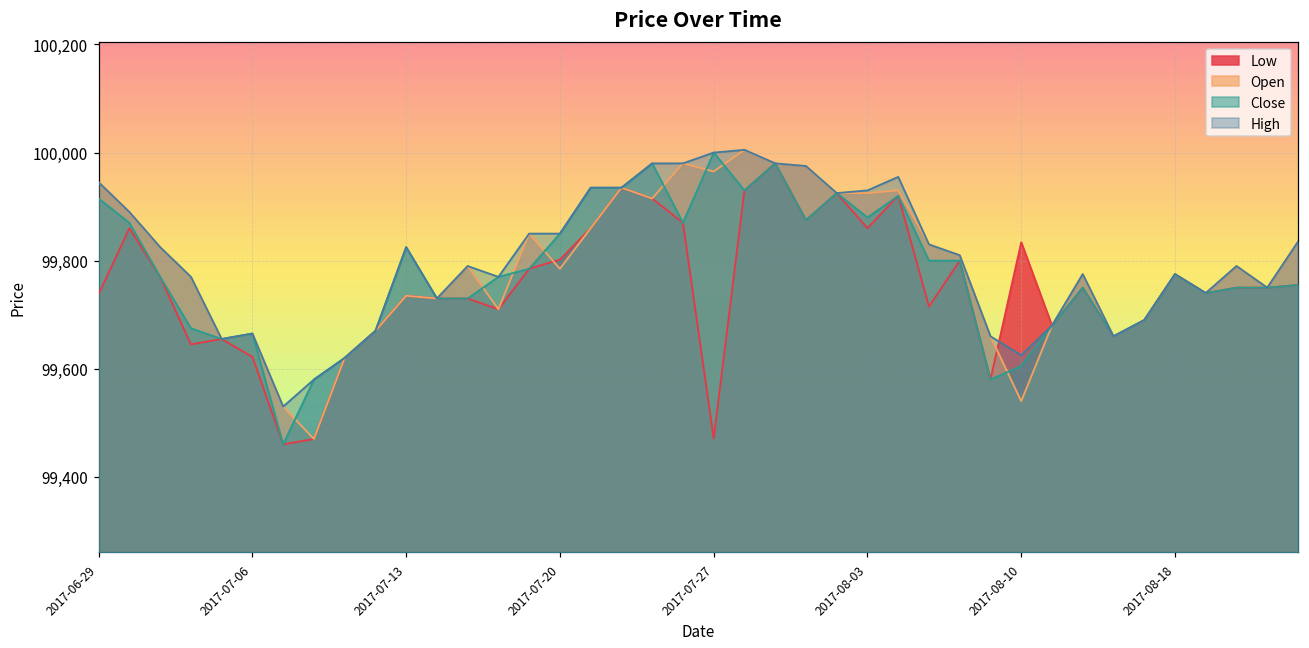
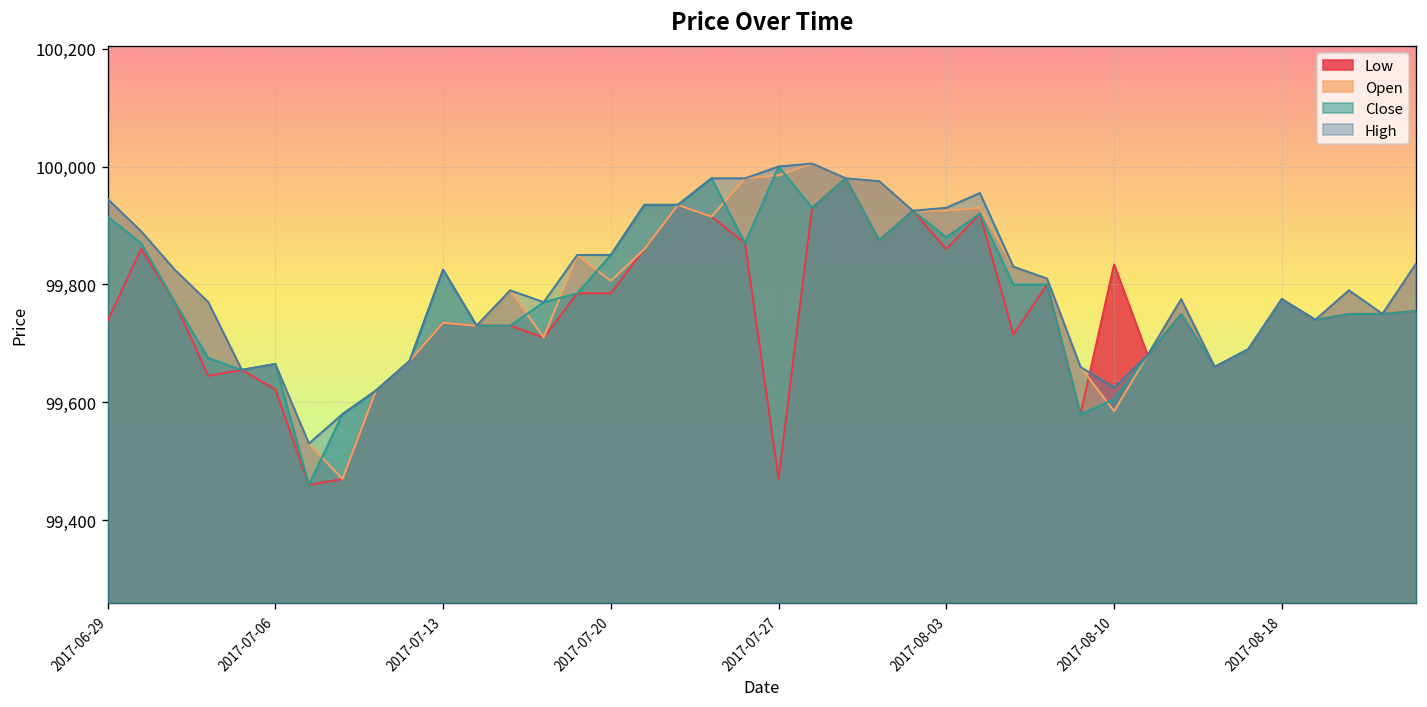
  {
    "Low": {
      "2017-06-29": "99,740",
      "2017-07-06": "99,620",
-     "2017-07-20": "99,800",
+     "2017-07-20": "99,790",
      "2017-07-27": "99,470",
      "2017-08-03": "99,860",
      "2017-08-10": "99,830"
    },
    "Open": {
-     "2017-07-20": "99,790",
-     "2017-07-27": "99,970",
-     "2017-08-10": "99,540"
+     "2017-07-20": "99,810",
+     "2017-07-27": "99,990",
+     "2017-08-10": "99,590"
    }
  }
